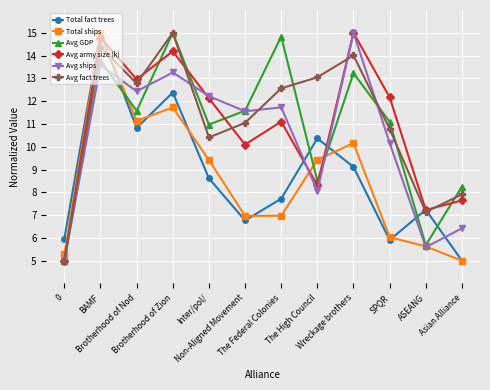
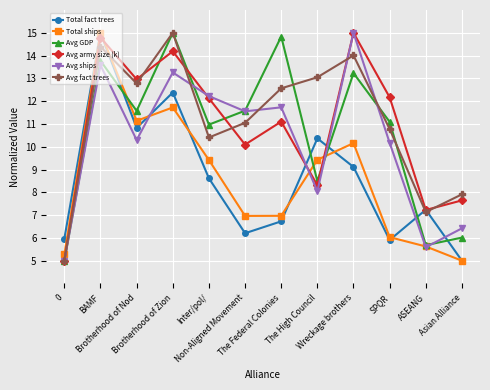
  {
    "Total fact trees": {
      "0": 6.0,
      "Brotherhood of Nod": 10.8,
      "Brotherhood of Zion": 12.4,
      "Inter/pol/": 8.6,
-     "Non-Aligned Movement": 6.8,
-     "The Federal Colonies": 7.7,
+     "Non-Aligned Movement": 6.2,
+     "The Federal Colonies": 6.7,
      "The High Council": 10.4,
      "Wreckage brothers": 9.1,
      "SPQR": 5.9
    },
    "Total ships": {
      "0": 5.3,
      "Brotherhood of Nod": 11.1,
      "Brotherhood of Zion": 11.7,
      "Inter/pol/": 9.4,
      "Non-Aligned Movement": 7.0,
      "The Federal Colonies": 7.0,
      "The High Council": 9.4,
      "Wreckage brothers": 10.2,
      "SPQR": 6.0
    },
    "Avg GDP": {
      "Brotherhood of Nod": 11.6,
      "Inter/pol/": 11.0,
      "The Federal Colonies": 14.8,
      "The High Council": 8.5,
      "Wreckage brothers": 13.2,
      "SPQR": 11.1,
-     "Asian Alliance": 8.3
+     "Asian Alliance": 6.0
    },
    "Avg army size (k)": {
      "Brotherhood of Nod": 13.0,
      "Brotherhood of Zion": 14.2,
      "Non-Aligned Movement": 10.1,
      "The Federal Colonies": 11.1,
      "The High Council": 8.3,
      "SPQR": 12.2,
      "Asian Alliance": 7.6
    },
    "Avg ships": {
-     "Brotherhood of Nod": 12.4,
+     "Brotherhood of Nod": 10.3,
      "Brotherhood of Zion": 13.3,
      "The Federal Colonies": 11.7,
      "The High Council": 8.1,
      "SPQR": 10.2,
      "Asian Alliance": 6.4
    },
    "Avg fact trees": {
      "Brotherhood of Nod": 12.8,
      "Inter/pol/": 10.4,
      "Non-Aligned Movement": 11.0,
      "The Federal Colonies": 12.6,
      "The High Council": 13.0,
      "Wreckage brothers": 14.0,
      "SPQR": 10.8,
      "Asian Alliance": 7.9
    }
  }
